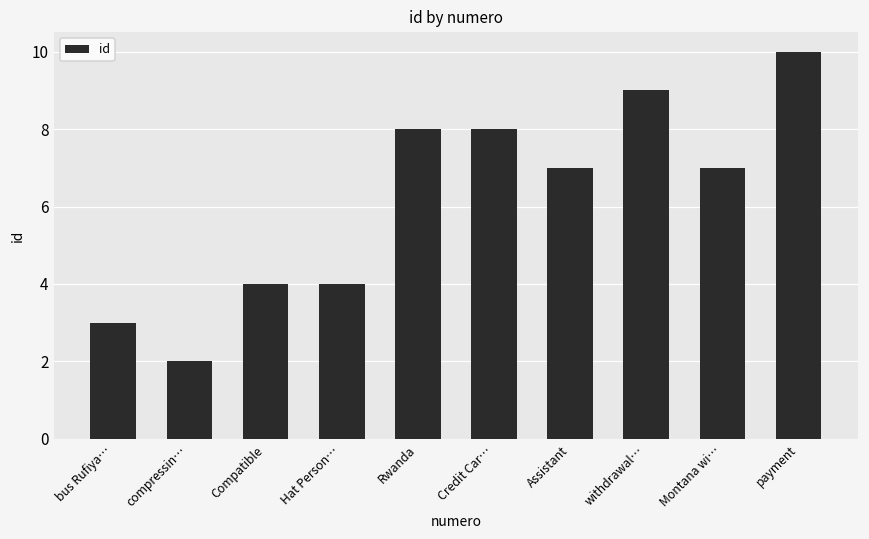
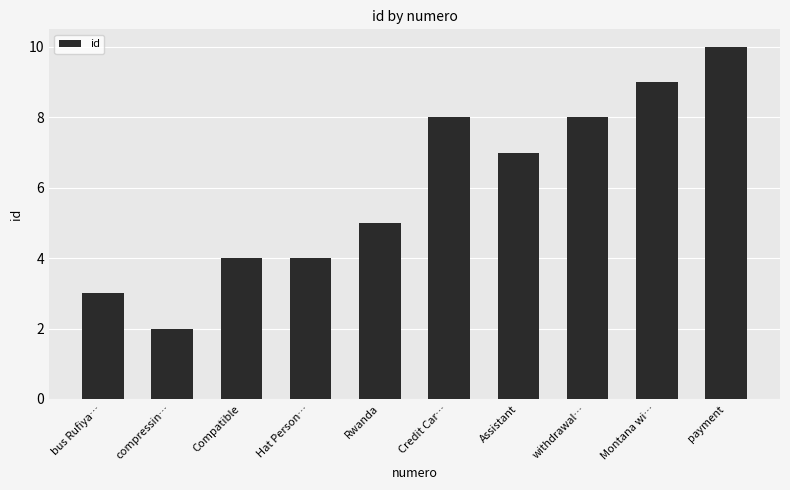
  {
    "bus Rufiya…": 3,
    "compressin…": 2,
    "Compatible": 4,
    "Hat Person…": 4,
-   "Rwanda": 8,
+   "Rwanda": 5,
    "Credit Car…": 8,
    "Assistant": 7,
-   "withdrawal…": 9,
-   "Montana wi…": 7,
+   "withdrawal…": 8,
+   "Montana wi…": 9,
    "payment": 10
  }
